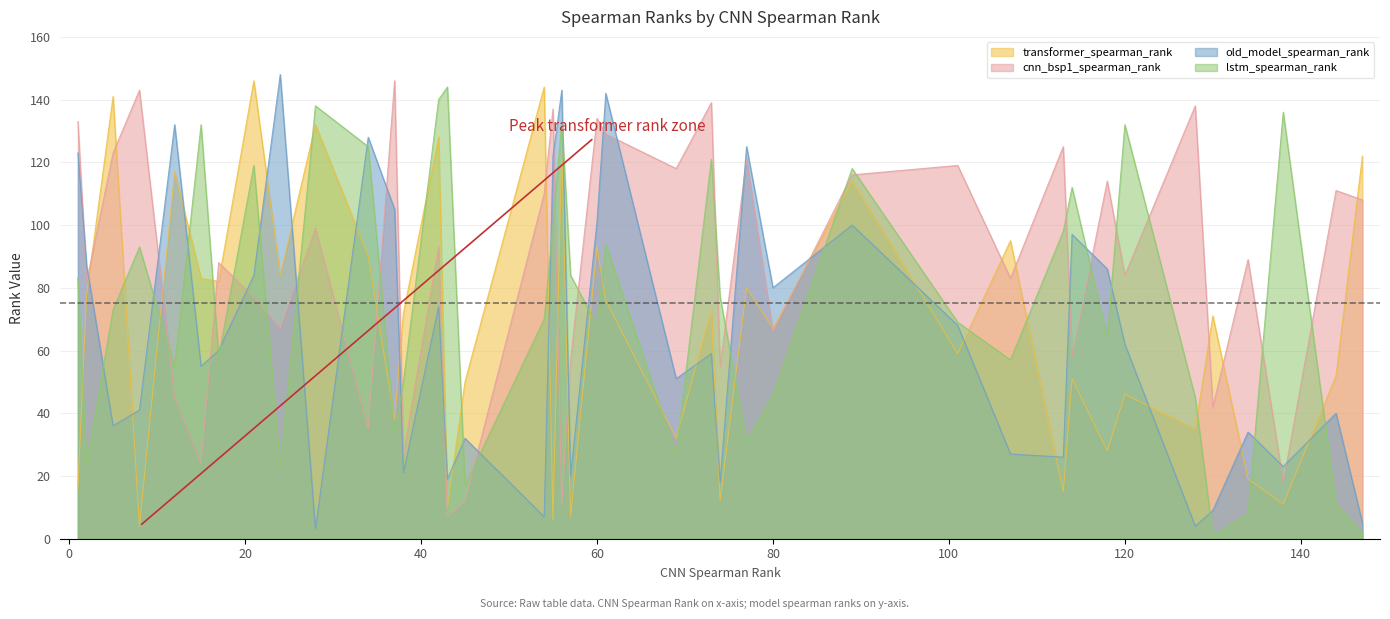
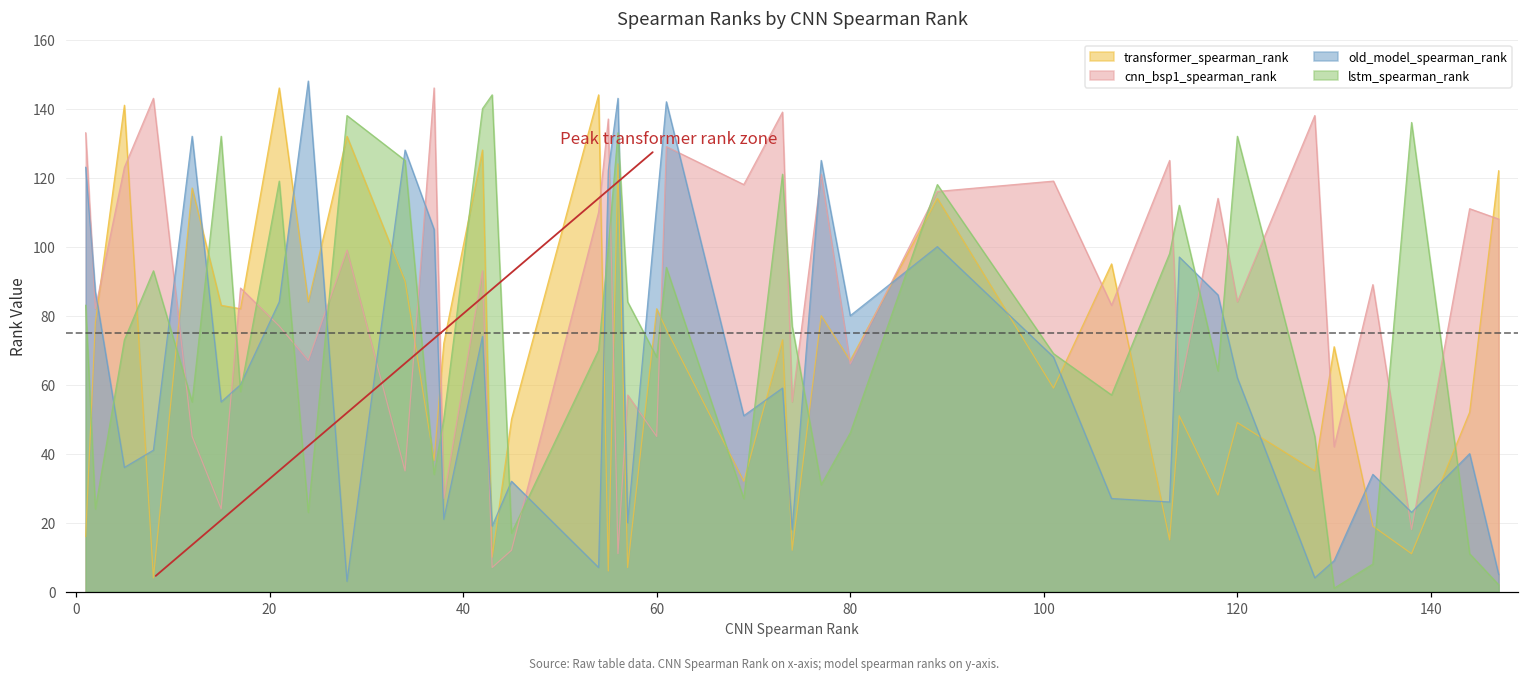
  {
    "transformer_spearman_rank": {
-     "60": 93,
+     "60": 82,
      "80": 67,
-     "120": 46
+     "120": 49
    },
    "cnn_bsp1_spearman_rank": {
-     "60": 134,
+     "60": 45,
      "80": 66,
      "120": 84
    },
    "old_model_spearman_rank": {
-     "60": 101,
+     "60": 112,
      "80": 80,
      "120": 62
    },
    "lstm_spearman_rank": {
      "60": 68,
      "80": 46,
      "120": 132
    }
  }
